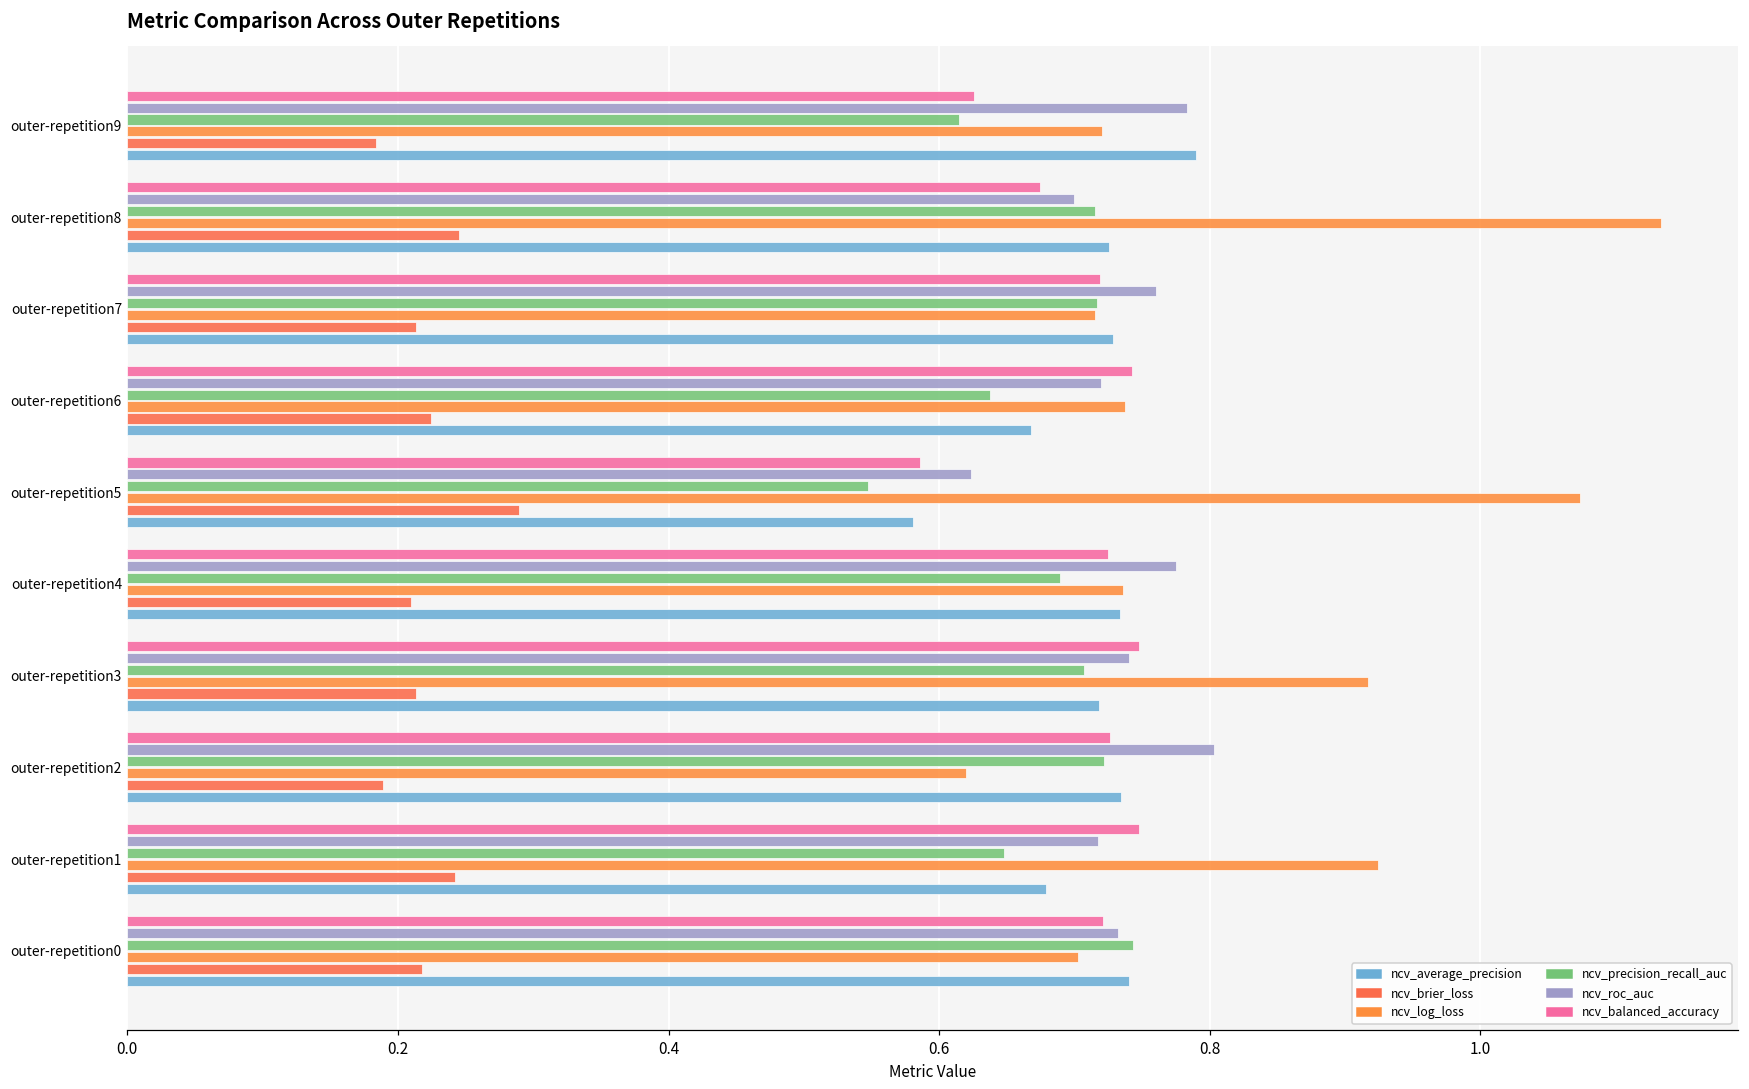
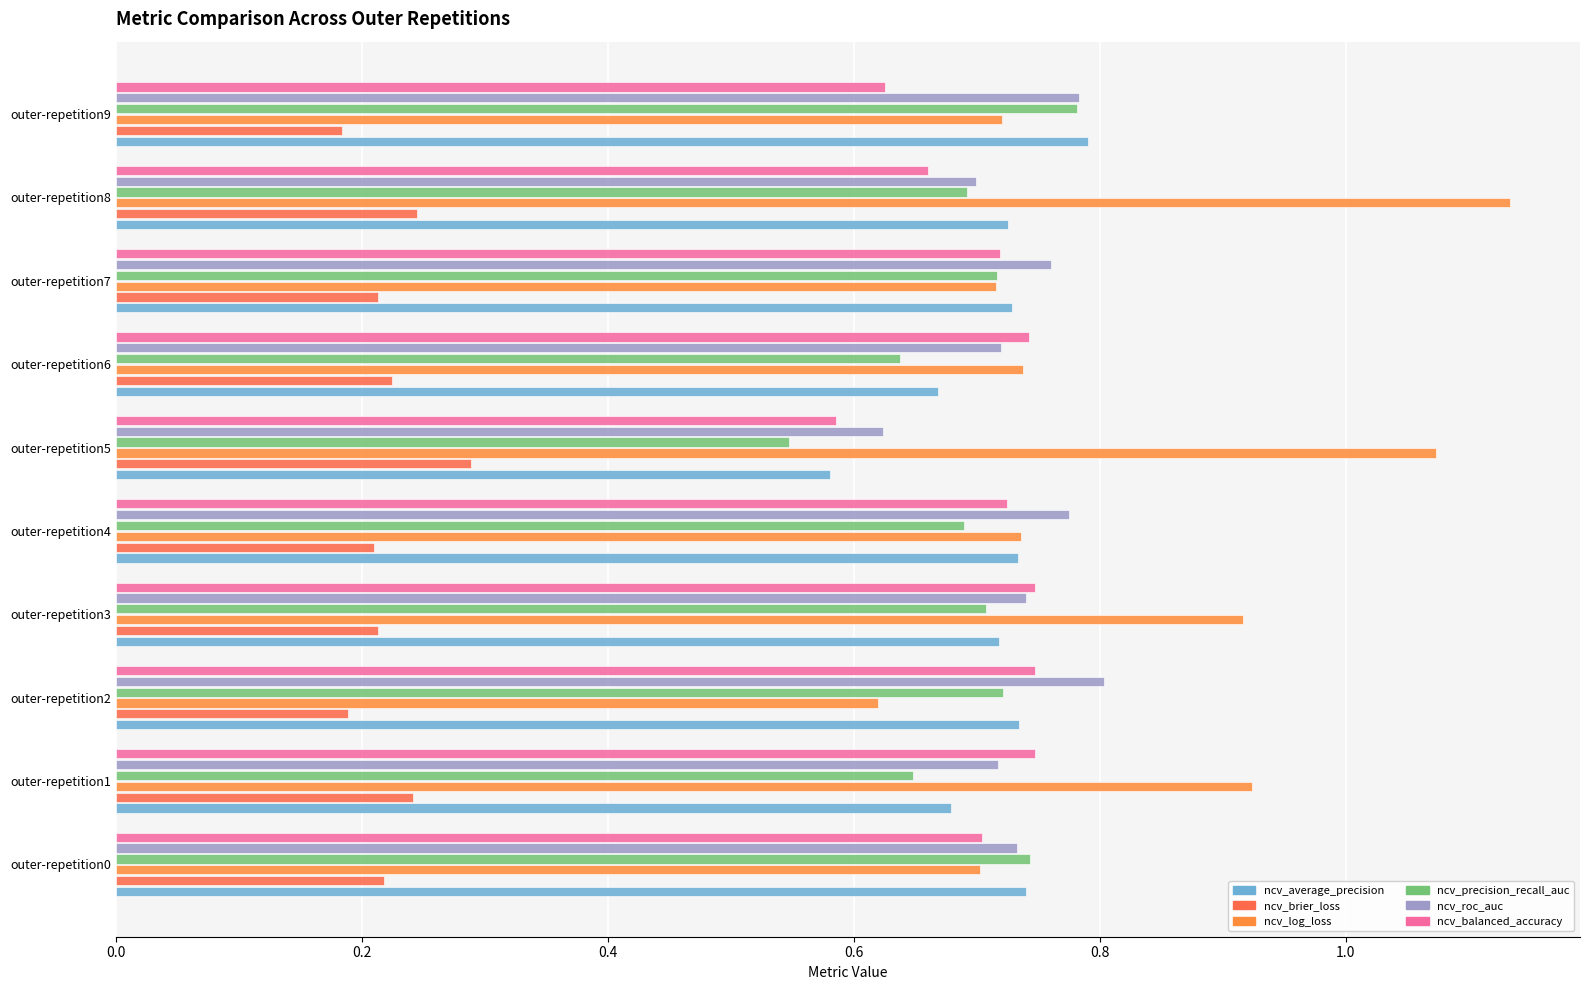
  {
    "ncv_precision_recall_auc": {
-     "outer-repetition9": 0.615,
-     "outer-repetition8": 0.715,
+     "outer-repetition9": 0.781,
+     "outer-repetition8": 0.692,
      "outer-repetition7": 0.716,
      "outer-repetition6": 0.638,
      "outer-repetition5": 0.548,
      "outer-repetition4": 0.689,
      "outer-repetition3": 0.707,
      "outer-repetition2": 0.722,
      "outer-repetition1": 0.648,
      "outer-repetition0": 0.743
    },
    "ncv_balanced_accuracy": {
      "outer-repetition9": 0.626,
-     "outer-repetition8": 0.674,
+     "outer-repetition8": 0.661,
      "outer-repetition7": 0.719,
      "outer-repetition6": 0.742,
      "outer-repetition5": 0.586,
      "outer-repetition4": 0.725,
      "outer-repetition3": 0.747,
-     "outer-repetition2": 0.727,
+     "outer-repetition2": 0.747,
      "outer-repetition1": 0.747,
-     "outer-repetition0": 0.721
+     "outer-repetition0": 0.705
    }
  }
